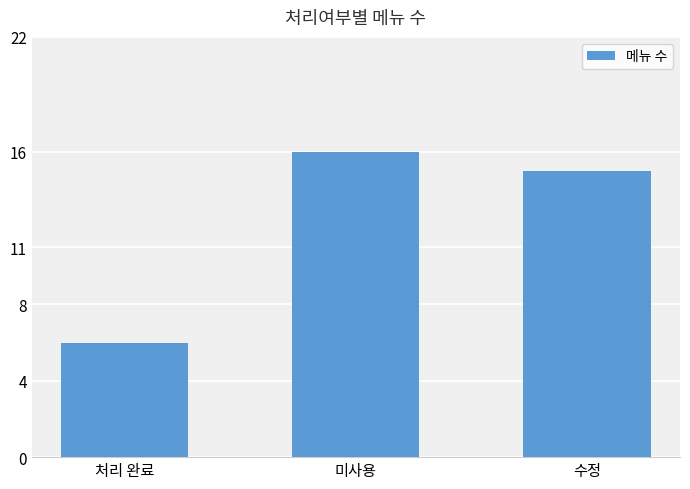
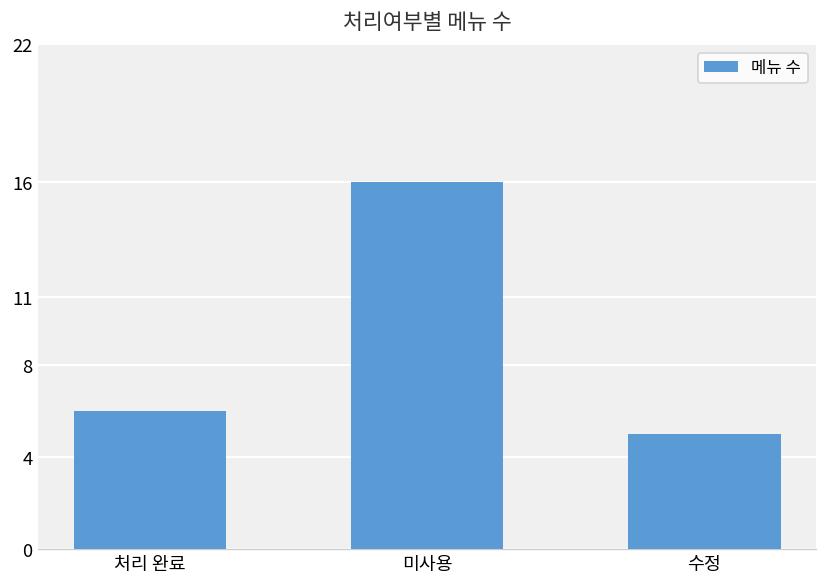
  {
    "처리 완료": 6,
    "미사용": 16,
-   "수정": 15
+   "수정": 5
  }
